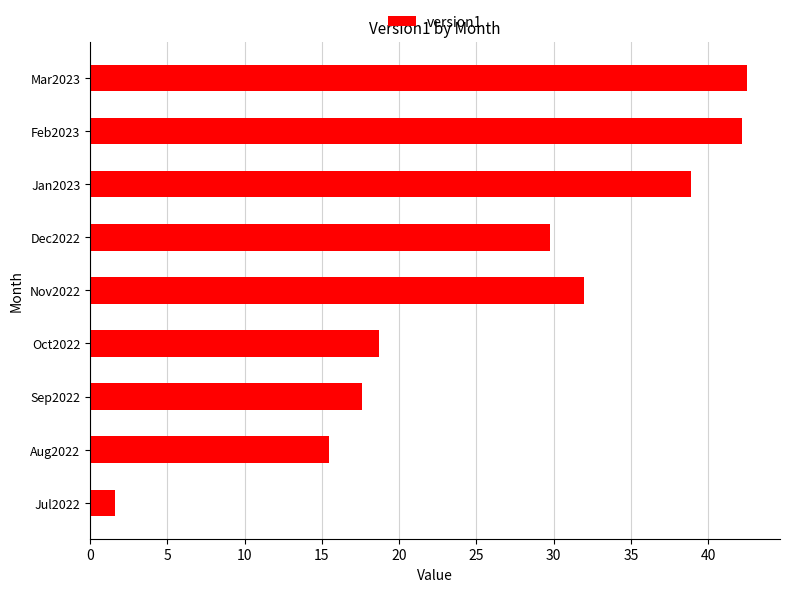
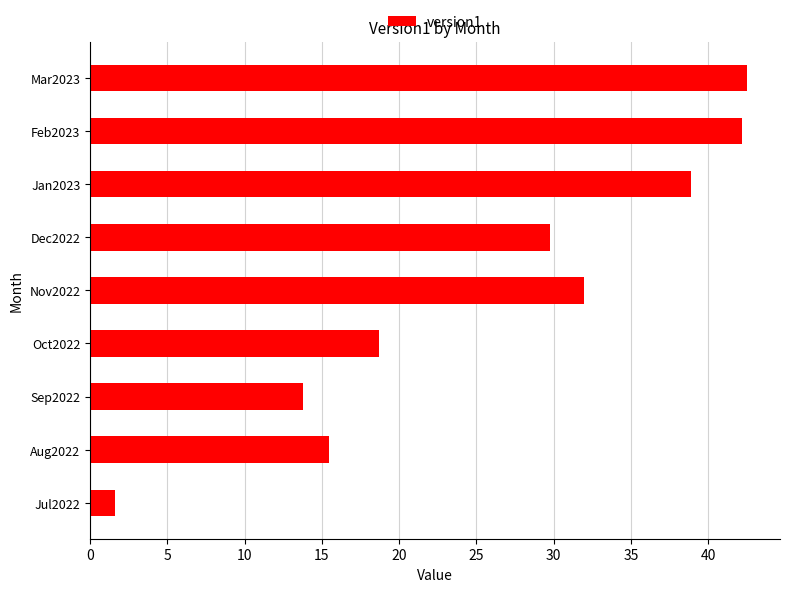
  {
    "Mar2023": 42.5,
    "Feb2023": 42.2,
    "Jan2023": 38.9,
    "Dec2022": 29.8,
    "Nov2022": 32.0,
    "Oct2022": 18.7,
-   "Sep2022": 17.6,
+   "Sep2022": 13.8,
    "Aug2022": 15.5,
    "Jul2022": 1.6
  }
